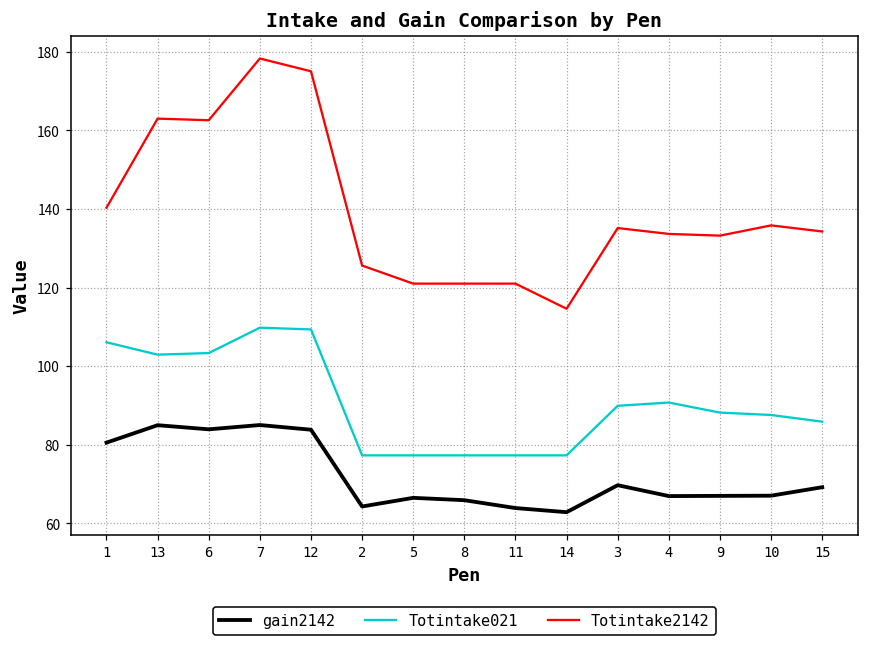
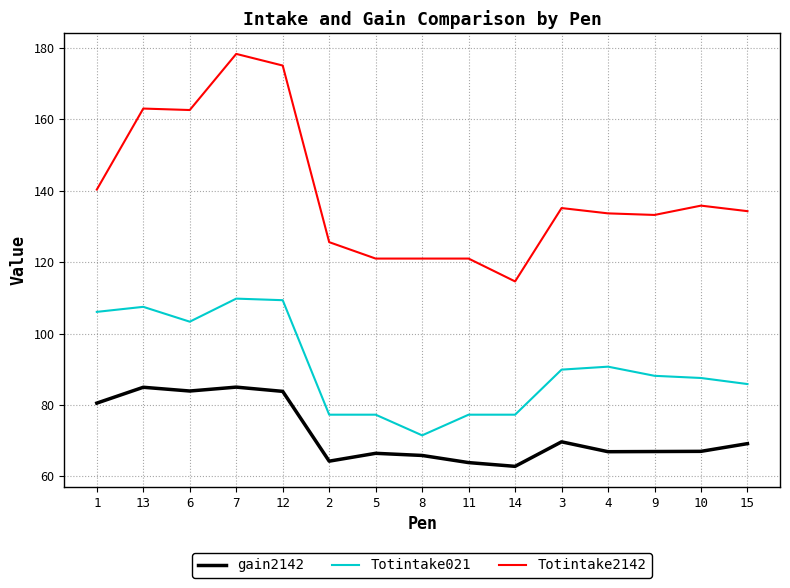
  {
    "gain2142": {
      "1": 81,
      "13": 85,
      "6": 84,
      "7": 85,
      "12": 84,
      "2": 64,
      "5": 66,
      "8": 66,
      "11": 64,
      "14": 63,
      "3": 70,
      "4": 67,
      "9": 67,
      "10": 67,
      "15": 69
    },
    "Totintake021": {
      "1": 106,
-     "13": 103,
+     "13": 107,
      "6": 103,
      "7": 110,
      "12": 109,
      "2": 77,
      "5": 77,
-     "8": 77,
+     "8": 71,
      "11": 77,
      "14": 77,
      "3": 90,
      "4": 91,
      "9": 88,
      "10": 88,
      "15": 86
    },
    "Totintake2142": {
      "1": 140,
      "13": 163,
      "6": 163,
      "7": 178,
      "12": 175,
      "2": 126,
      "5": 121,
      "8": 121,
      "11": 121,
      "14": 115,
      "3": 135,
      "4": 134,
      "9": 133,
      "10": 136,
      "15": 134
    }
  }
